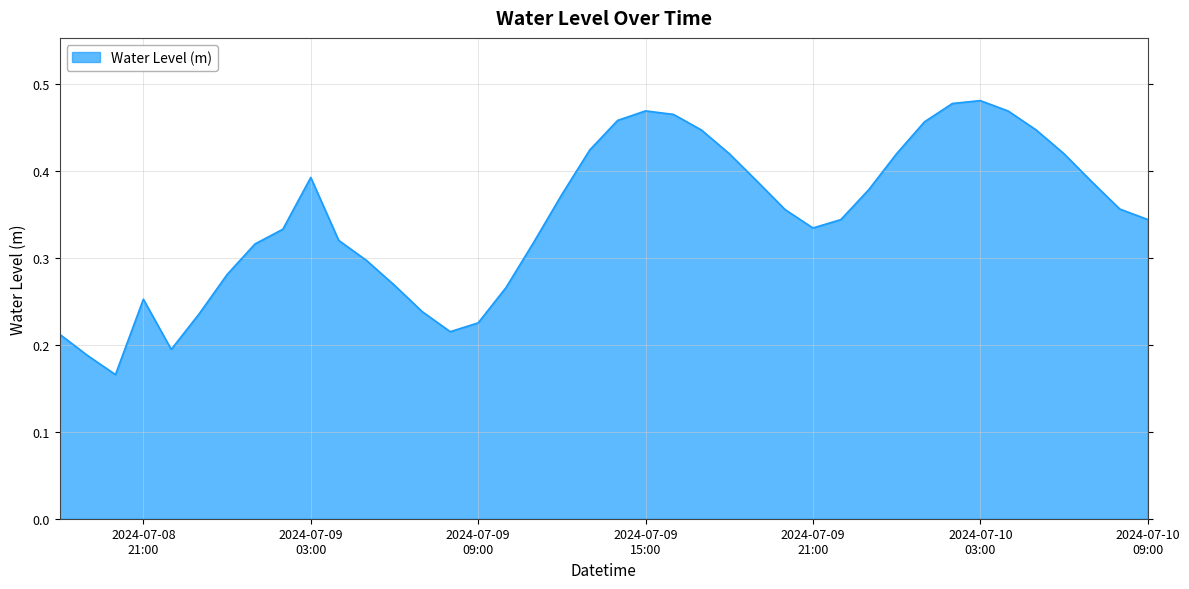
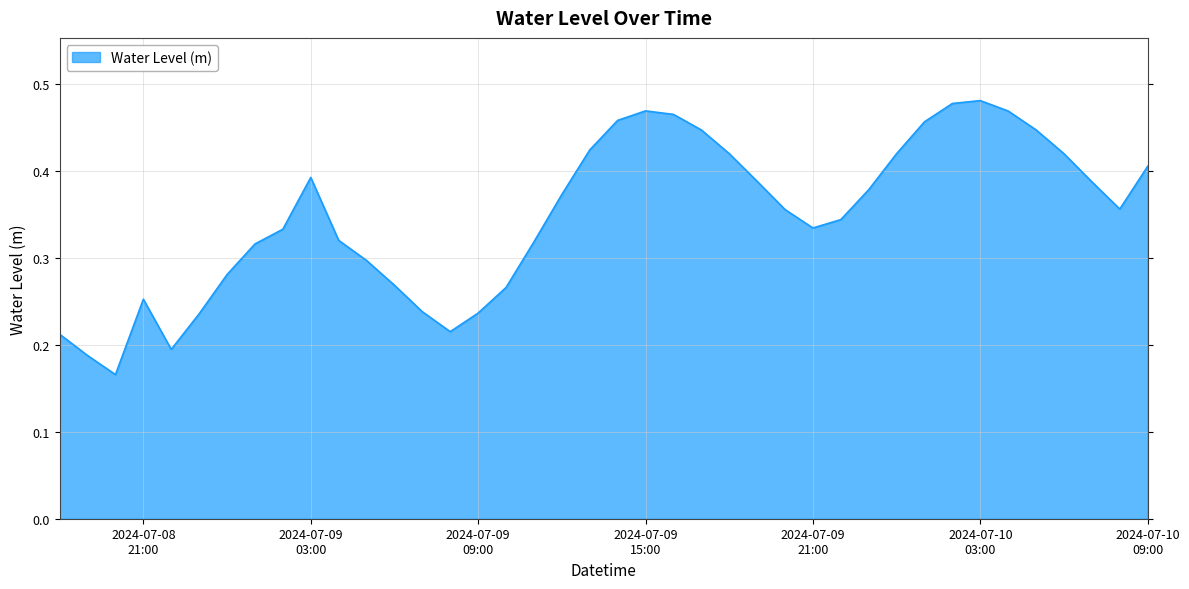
  {
    "2024-07-08 21:00": 0.25,
    "2024-07-09 03:00": 0.39,
-   "2024-07-09 09:00": 0.23,
+   "2024-07-09 09:00": 0.24,
    "2024-07-09 15:00": 0.47,
    "2024-07-09 21:00": 0.33,
    "2024-07-10 03:00": 0.48,
-   "2024-07-10 09:00": 0.34
+   "2024-07-10 09:00": 0.41
  }
